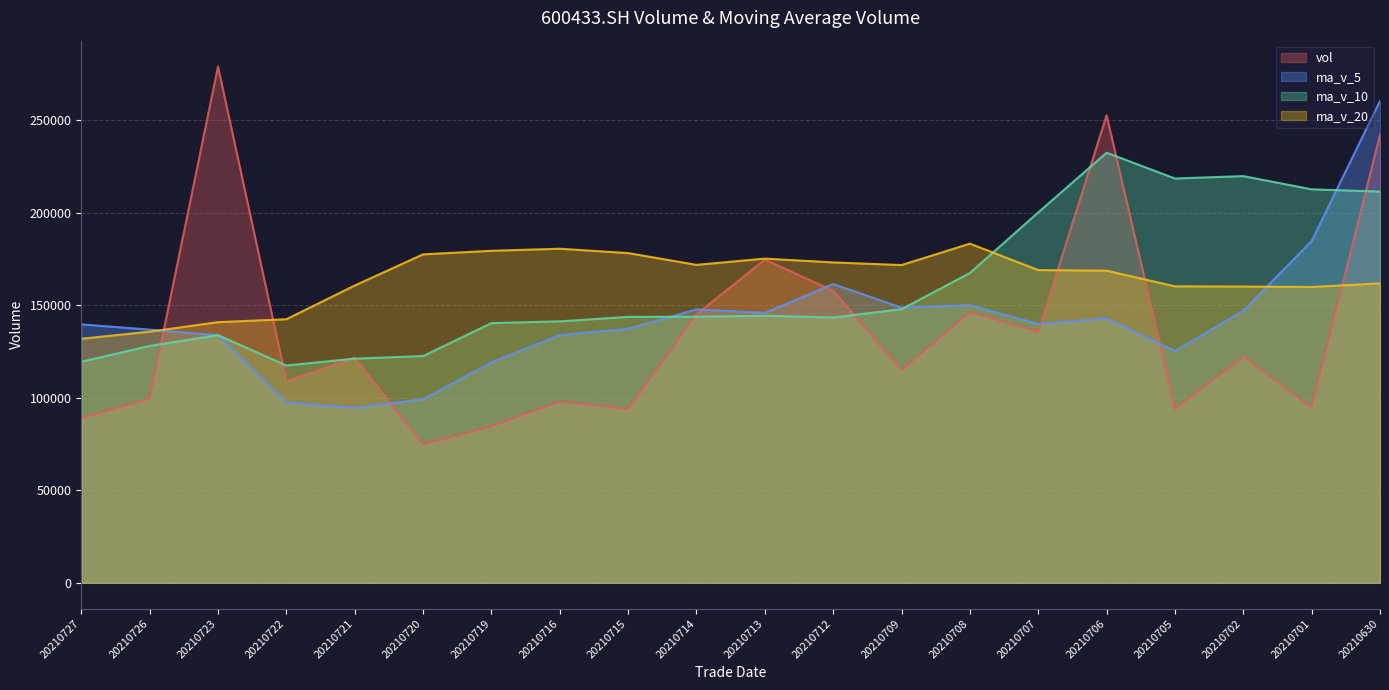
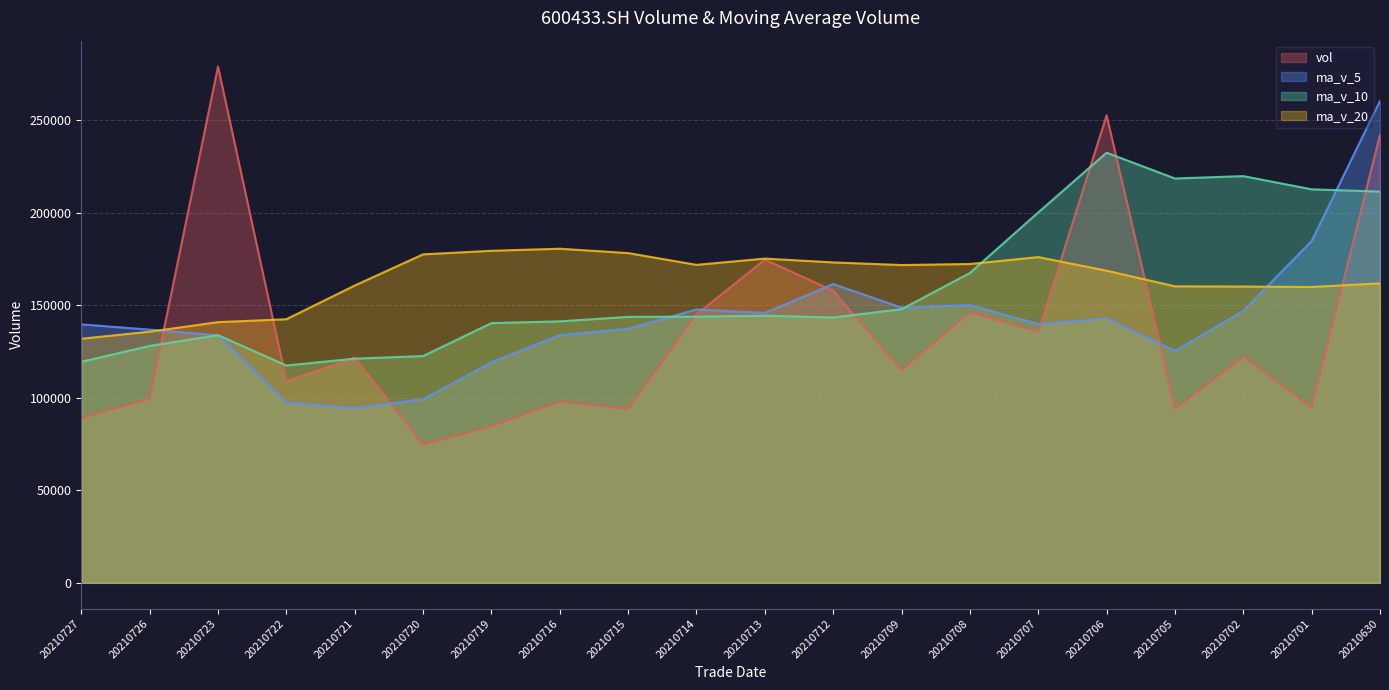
  {
    "vol": {
      "20210727": 89000,
      "20210726": 99000,
      "20210723": 279000,
      "20210722": 109000,
      "20210720": 75000,
      "20210719": 85000,
      "20210716": 98000,
      "20210715": 94000,
      "20210712": 158000,
      "20210709": 115000,
      "20210708": 146000,
      "20210707": 136000,
      "20210706": 253000,
      "20210705": 94000,
      "20210702": 122000,
      "20210701": 95000,
      "20210630": 242000
    },
    "ma_v_20": {
      "20210727": 132000,
      "20210723": 141000,
      "20210722": 142000,
      "20210721": 161000,
      "20210720": 177000,
      "20210719": 179000,
      "20210716": 180000,
      "20210715": 178000,
      "20210714": 172000,
      "20210712": 173000,
      "20210709": 172000,
-     "20210708": 183000,
-     "20210707": 169000,
+     "20210708": 172000,
+     "20210707": 176000,
      "20210706": 169000,
      "20210705": 160000,
      "20210702": 160000,
      "20210701": 160000,
      "20210630": 162000
    }
  }
